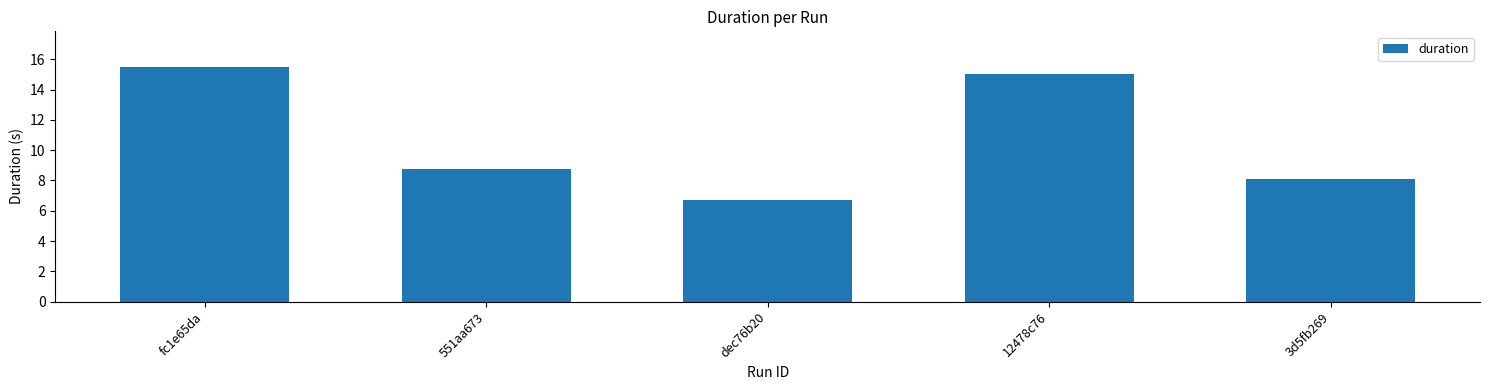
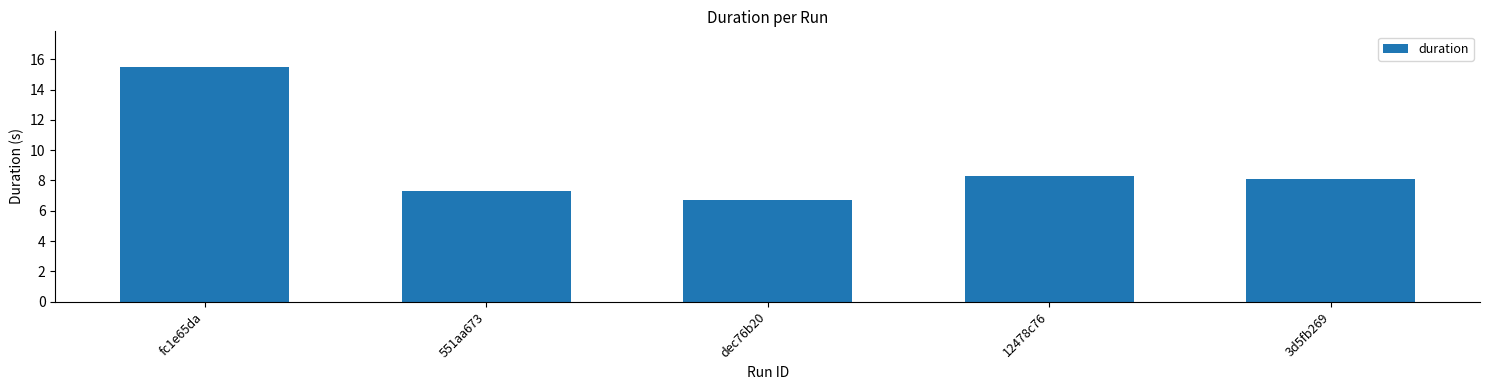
  {
    "fc1e65da": 15.5,
-   "551aa673": 8.8,
+   "551aa673": 7.3,
    "dec76b20": 6.7,
-   "12478c76": 15.0,
+   "12478c76": 8.3,
    "3d5fb269": 8.1
  }
